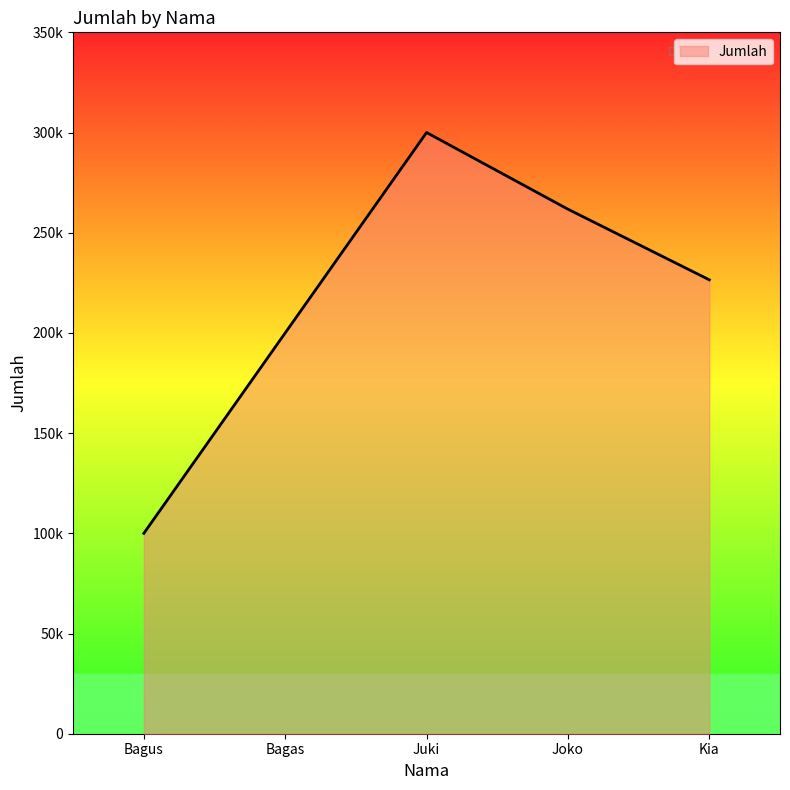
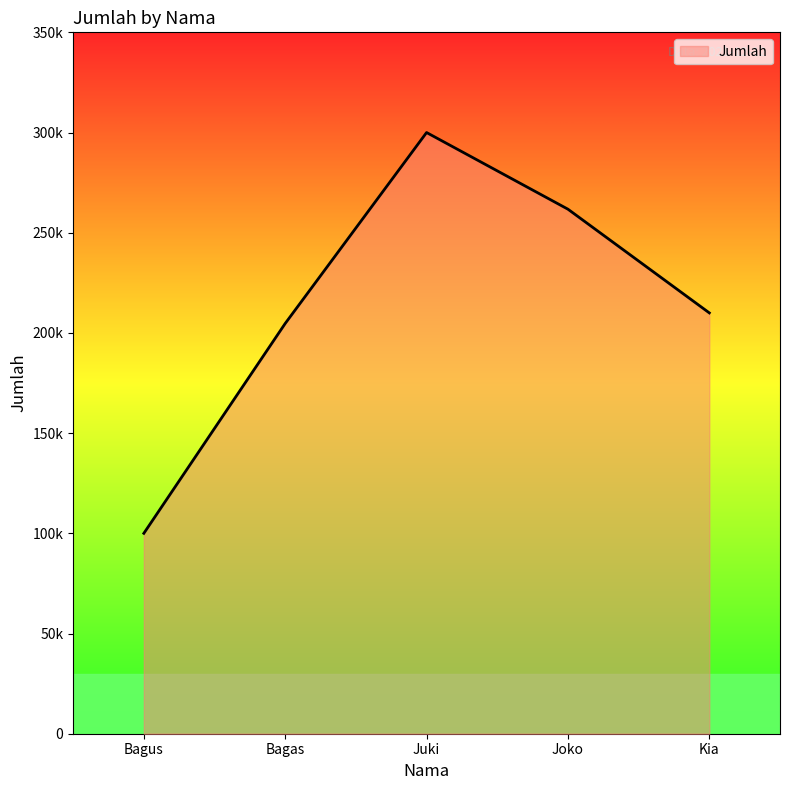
  {
    "Bagus": 100000,
-   "Bagas": 200000,
+   "Bagas": 205000,
    "Juki": 300000,
    "Joko": 262000,
-   "Kia": 227000
+   "Kia": 210000
  }
